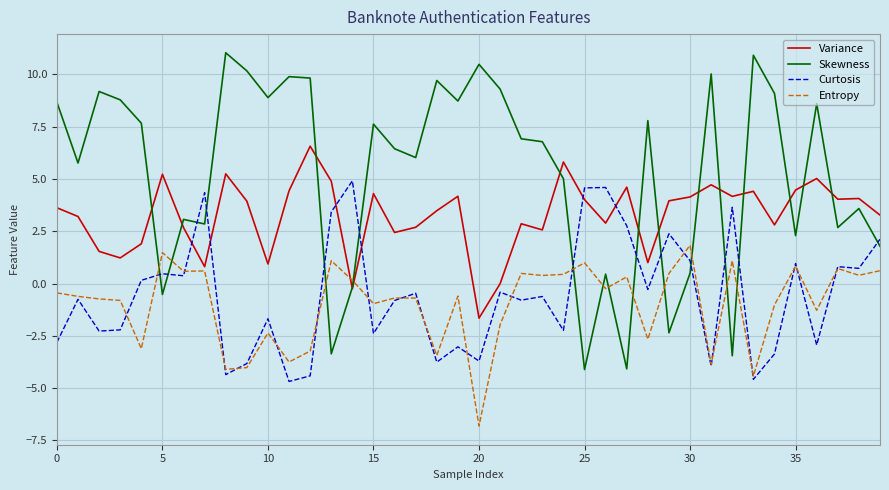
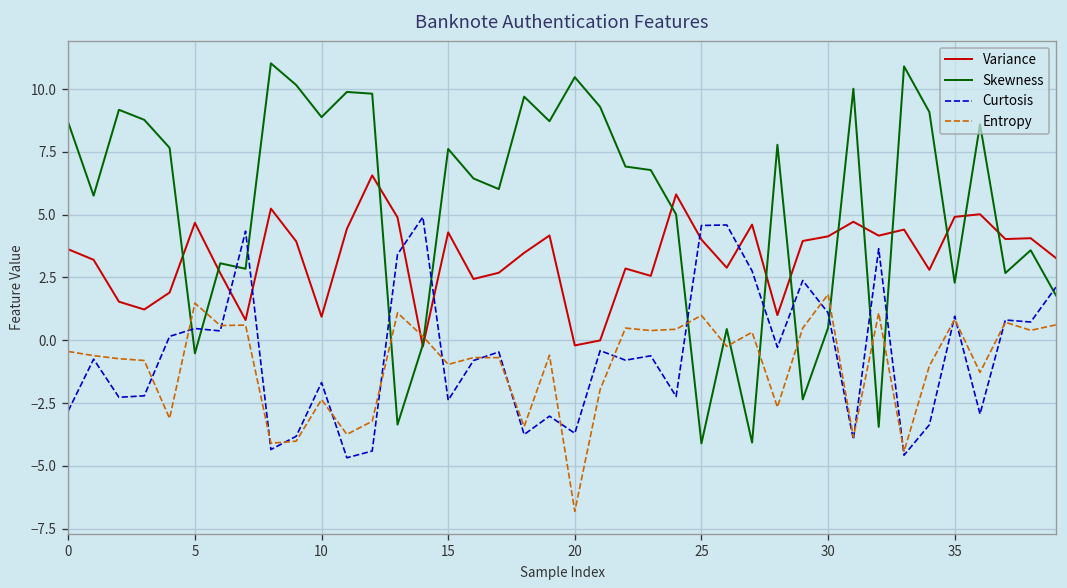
  {
    "Variance": {
      "0": 3.6,
-     "5": 5.2,
+     "5": 4.7,
      "10": 0.9,
      "15": 4.3,
-     "20": -1.7,
+     "20": -0.2,
      "25": 4.0,
      "30": 4.1,
-     "35": 4.5
+     "35": 4.9
    },
    "Skewness": {
      "0": 8.7,
      "5": -0.5,
      "10": 8.9,
      "15": 7.6,
      "20": 10.5,
      "25": -4.1,
      "30": 0.5,
      "35": 2.3
    },
    "Curtosis": {
      "0": -2.8,
      "5": 0.5,
      "10": -1.7,
      "15": -2.4,
      "20": -3.7,
      "25": 4.6,
      "30": 1.1,
      "35": 1.0
    },
    "Entropy": {
      "0": -0.4,
      "5": 1.5,
      "10": -2.4,
      "15": -1.0,
      "20": -6.8,
      "25": 1.0,
      "30": 1.8,
      "35": 0.8
    }
  }
